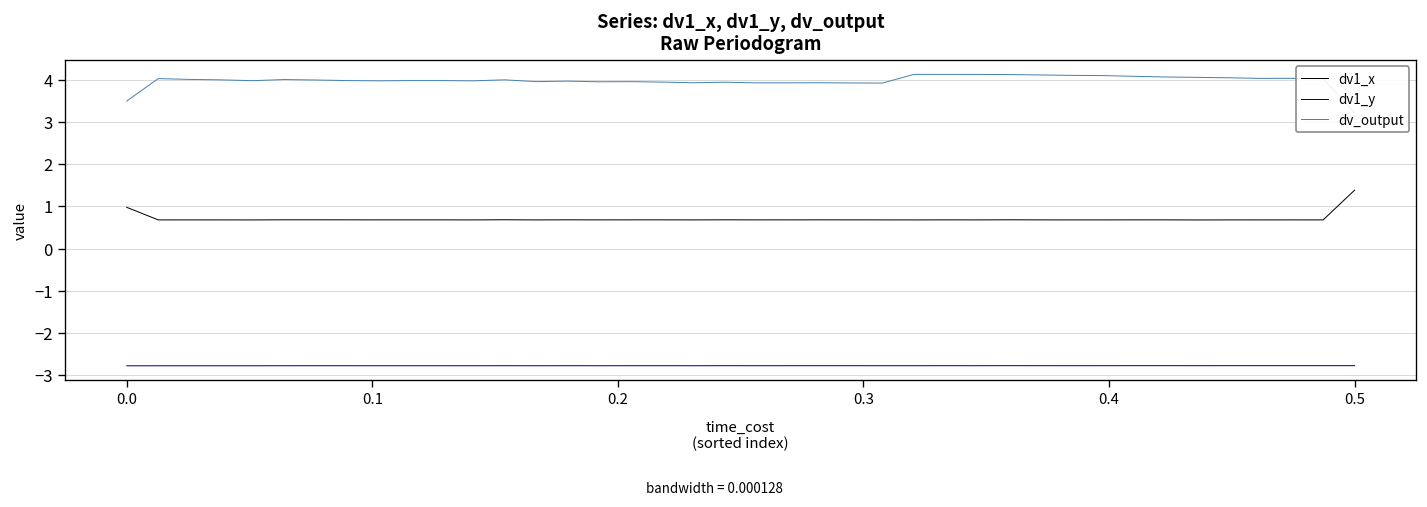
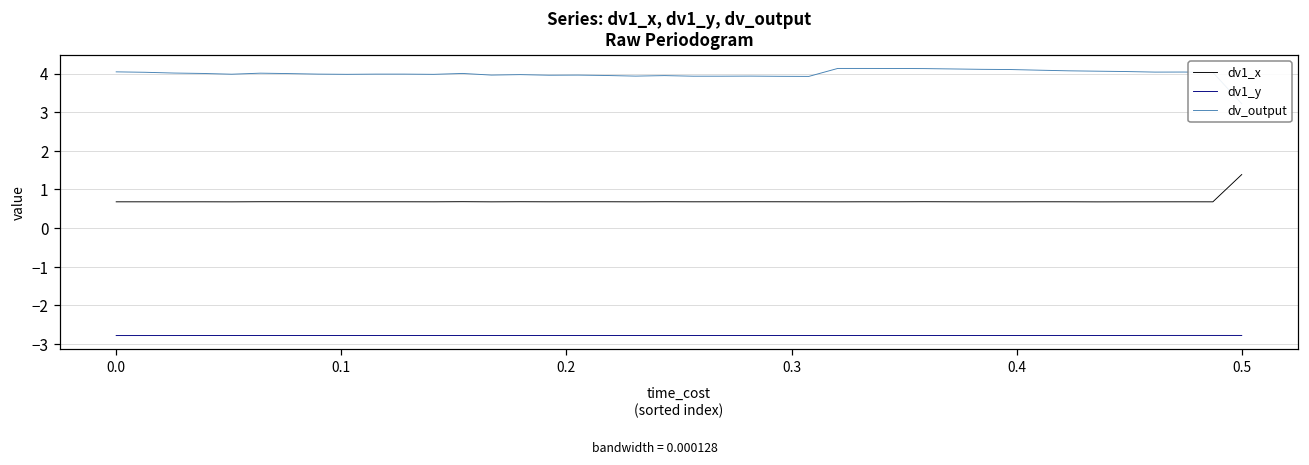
  {
    "dv1_x": {
-     "0.0": 1.0,
+     "0.0": 0.7,
      "0.5": 1.4
    },
    "dv1_y": {
      "0.0": -2.8,
      "0.5": -2.8
    },
    "dv_output": {
-     "0.0": 3.5
+     "0.0": 4.0
    }
  }
